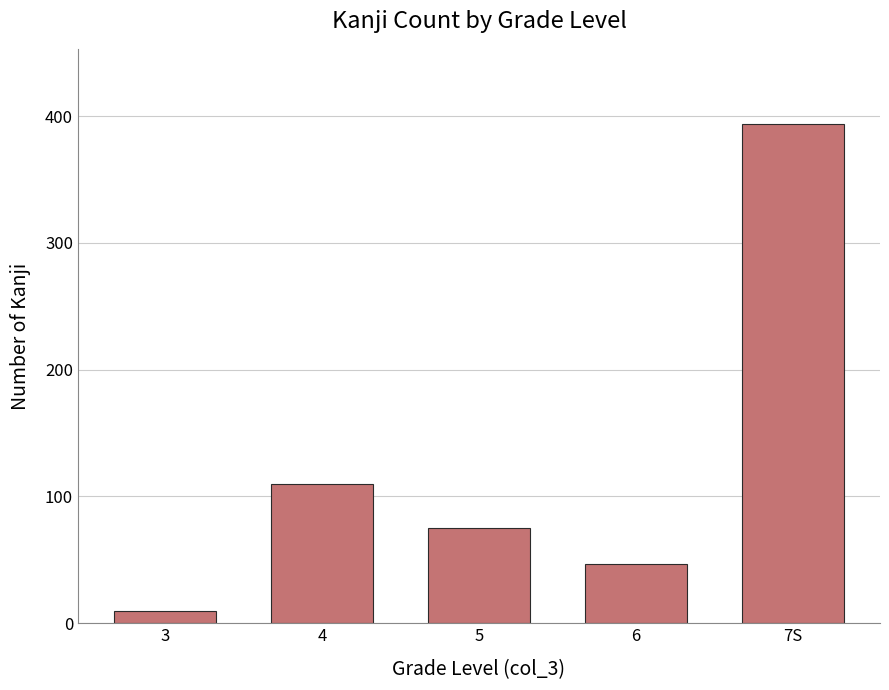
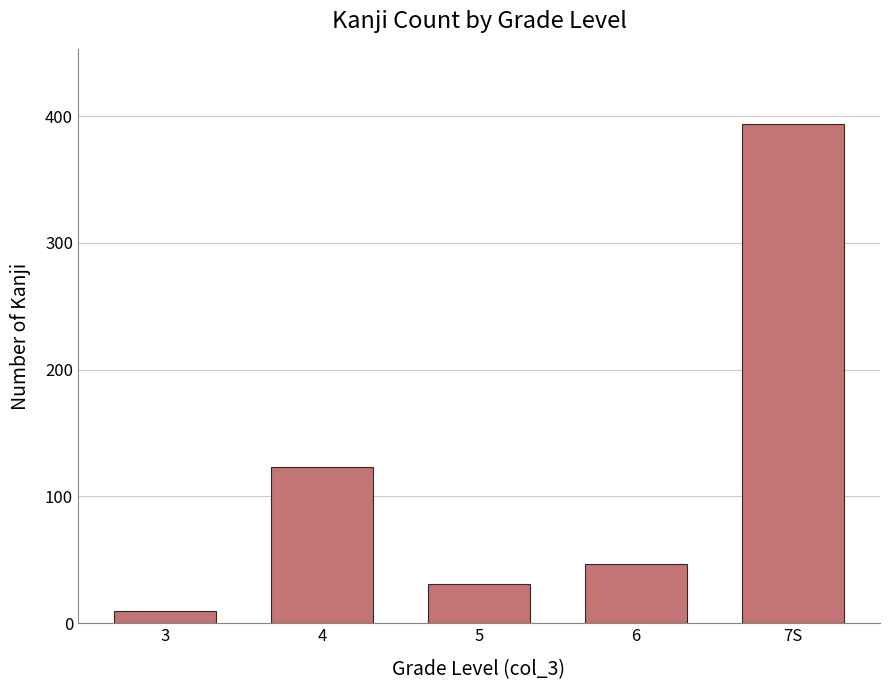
  {
    "3": 10,
-   "4": 110,
-   "5": 75,
+   "4": 123,
+   "5": 31,
    "6": 47,
    "7S": 394
  }
